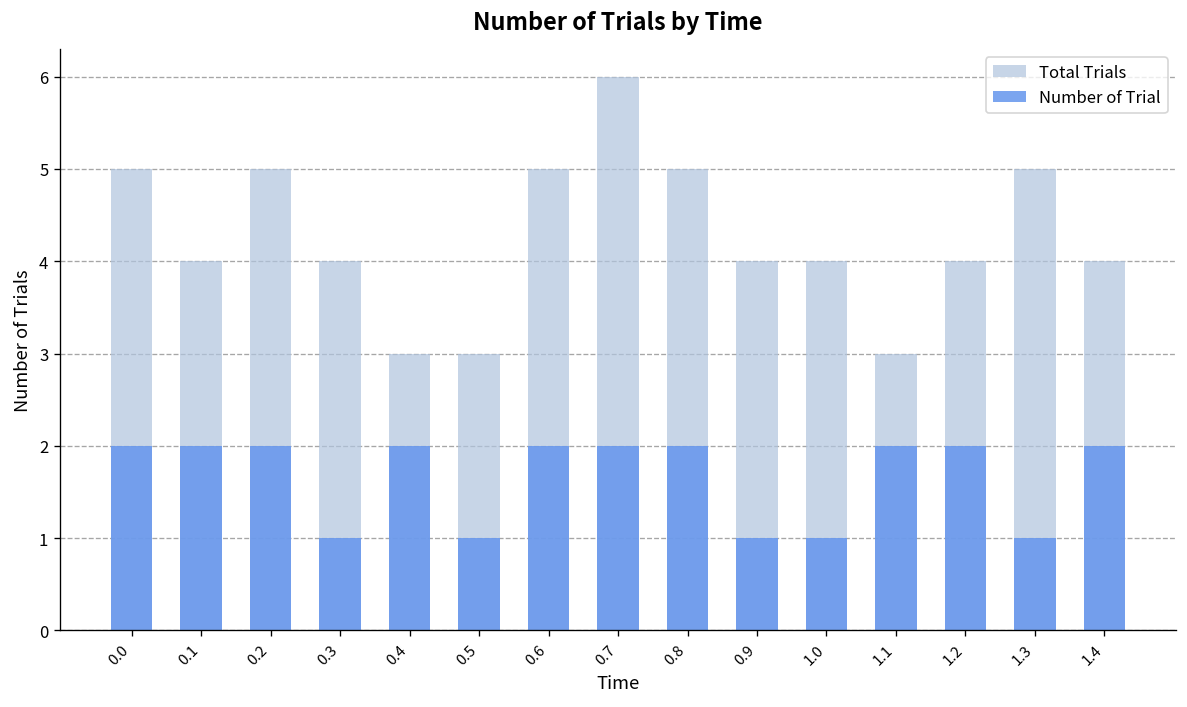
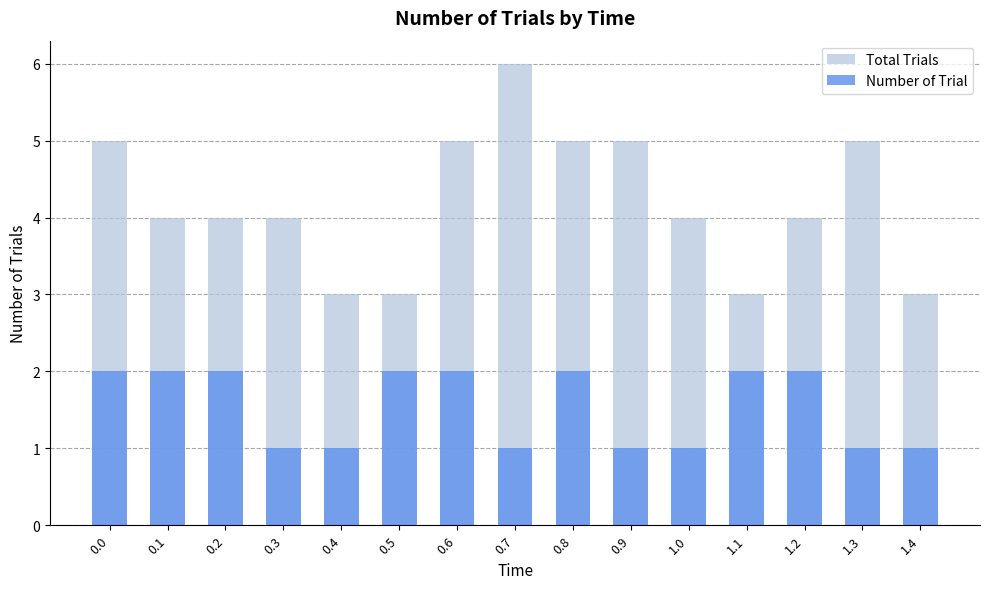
  {
    "Total Trials": {
      "0.0": 5,
      "0.1": 4,
-     "0.2": 5,
+     "0.2": 4,
      "0.3": 4,
      "0.4": 3,
      "0.5": 3,
      "0.6": 5,
      "0.7": 6,
      "0.8": 5,
-     "0.9": 4,
+     "0.9": 5,
      "1.0": 4,
      "1.1": 3,
      "1.2": 4,
      "1.3": 5,
-     "1.4": 4
+     "1.4": 3
    },
    "Number of Trial": {
-     "0.4": 2,
-     "0.5": 1,
-     "0.7": 2,
-     "1.4": 2
+     "0.4": 1,
+     "0.5": 2,
+     "0.7": 1,
+     "1.4": 1
    }
  }
